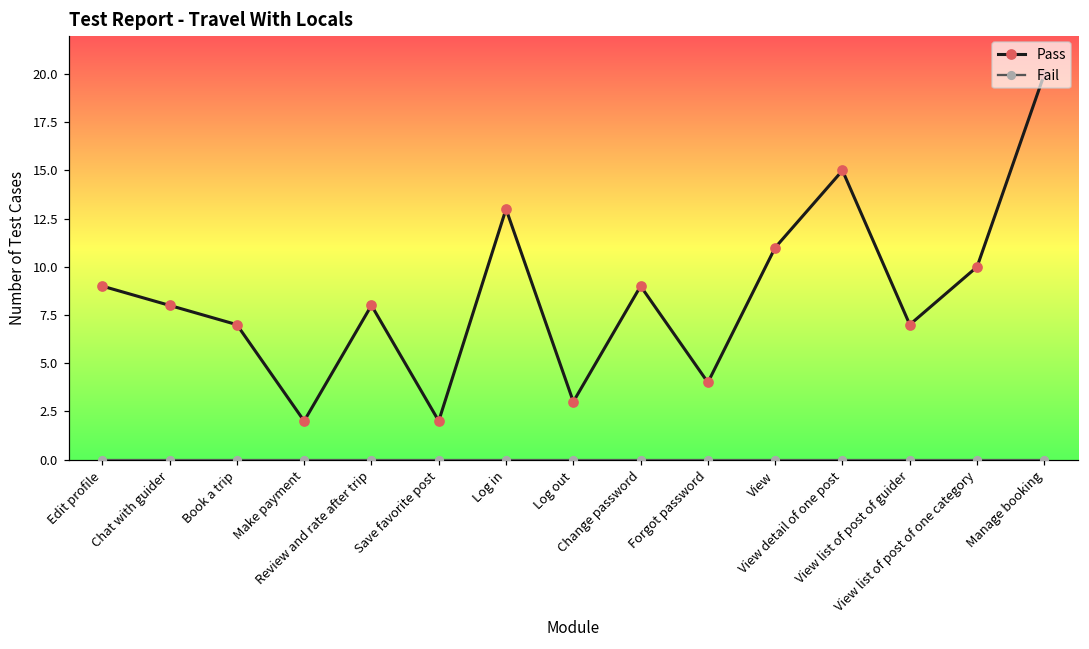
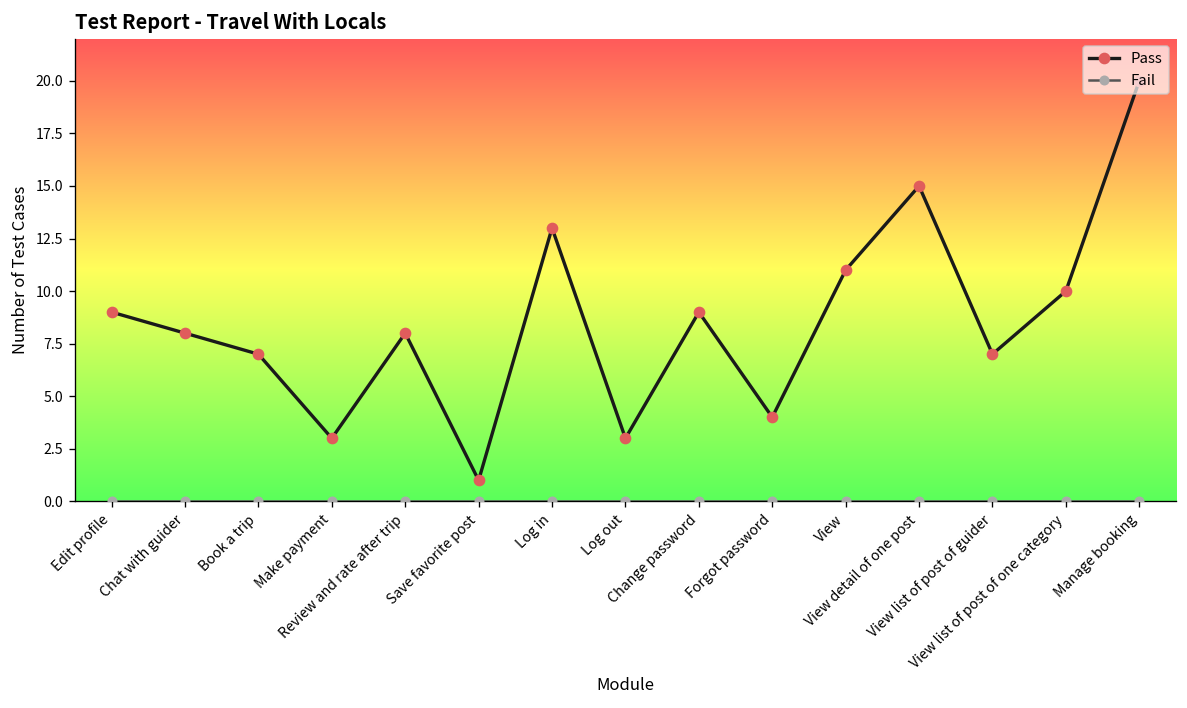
  {
    "Pass": {
      "Edit profile": 9,
      "Chat with guider": 8,
      "Book a trip": 7,
-     "Make payment": 2,
+     "Make payment": 3,
      "Review and rate after trip": 8,
-     "Save favorite post": 2,
+     "Save favorite post": 1,
      "Log in": 13,
      "Log out": 3,
      "Change password": 9,
      "Forgot password": 4,
      "View": 11,
      "View detail of one post": 15,
      "View list of post of guider": 7,
      "View list of post of one category": 10
    },
    "Fail": {
      "Edit profile": 0,
      "Chat with guider": 0,
      "Book a trip": 0,
      "Make payment": 0,
      "Review and rate after trip": 0,
      "Save favorite post": 0,
      "Log in": 0,
      "Log out": 0,
      "Change password": 0,
      "Forgot password": 0,
      "View": 0,
      "View detail of one post": 0,
      "View list of post of guider": 0,
      "View list of post of one category": 0,
      "Manage booking": 0
    }
  }
